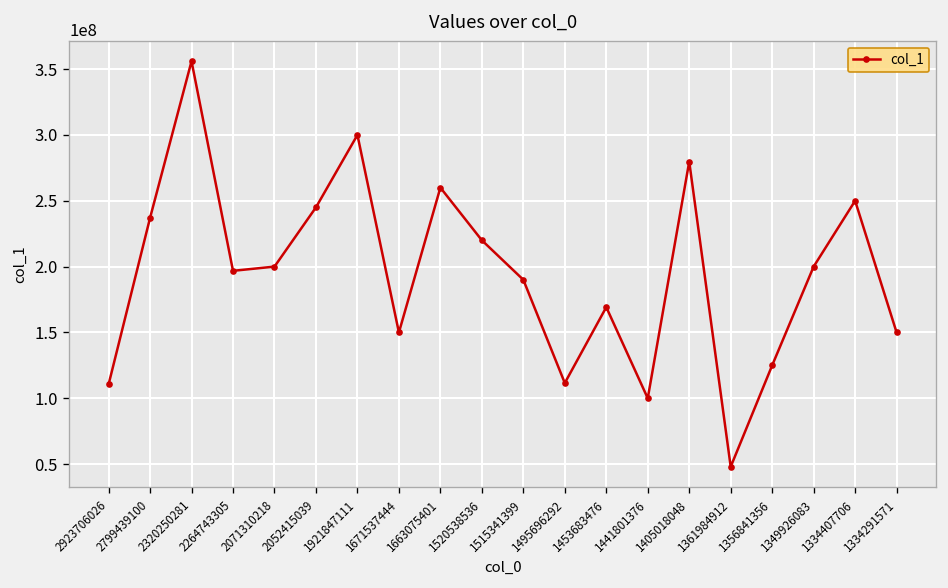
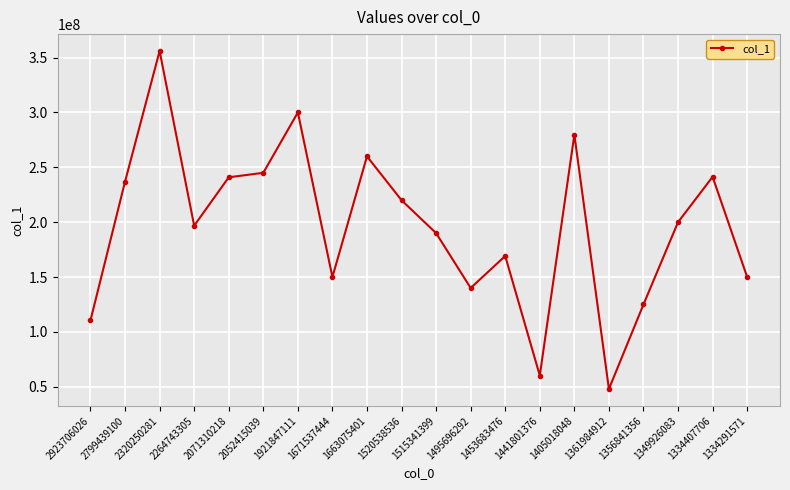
  {
    "2923706026": 111000000,
    "2799439100": 237000000,
    "2320250281": 356000000,
    "2264743305": 197000000,
-   "2071310218": 200000000,
+   "2071310218": 241000000,
    "2052415039": 245000000,
    "1921847111": 300000000,
    "1671537444": 150000000,
    "1663075401": 260000000,
    "1520538536": 220000000,
    "1515341399": 190000000,
-   "1495696292": 112000000,
+   "1495696292": 140000000,
    "1453683476": 169000000,
-   "1441801376": 100000000,
+   "1441801376": 60000000,
    "1405018048": 280000000,
    "1361984912": 48000000,
    "1356841356": 125000000,
    "1349926083": 200000000,
-   "1334407706": 250000000,
+   "1334407706": 241000000,
    "1334291571": 150000000
  }
